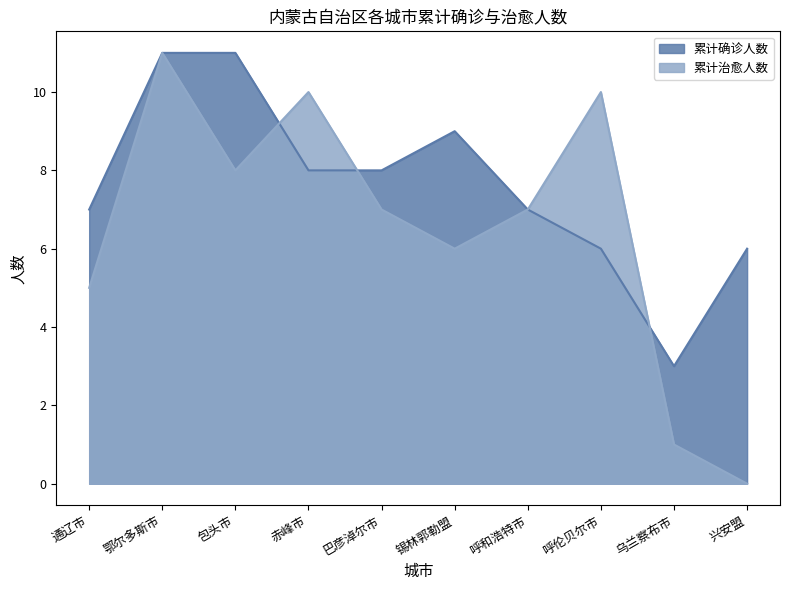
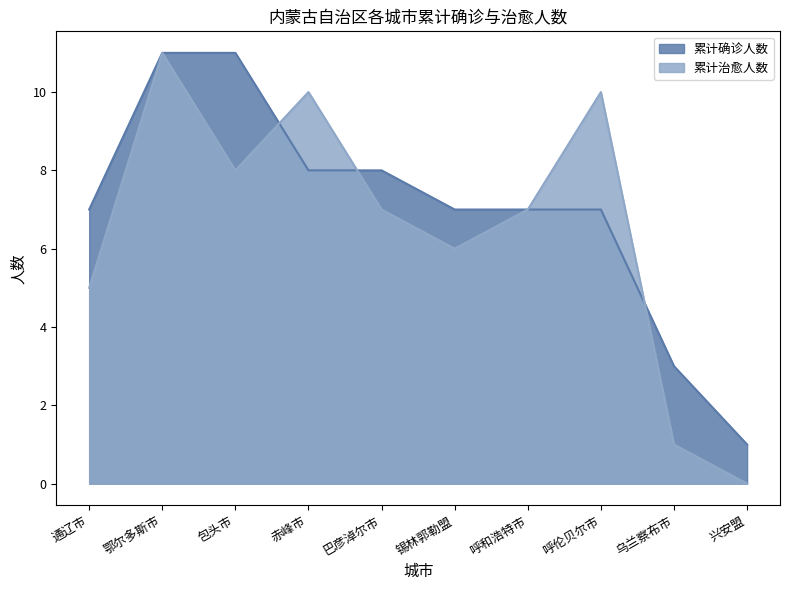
  {
    "累计确诊人数": {
      "通辽市": 7,
      "包头市": 11,
      "赤峰市": 8,
      "巴彦淖尔市": 8,
-     "锡林郭勒盟": 9,
-     "呼伦贝尔市": 6,
+     "锡林郭勒盟": 7,
+     "呼伦贝尔市": 7,
      "乌兰察布市": 3,
-     "兴安盟": 6
+     "兴安盟": 1
    },
    "累计治愈人数": {
      "通辽市": 5,
      "包头市": 8,
      "赤峰市": 10,
      "巴彦淖尔市": 7,
      "锡林郭勒盟": 6,
      "呼伦贝尔市": 10,
      "乌兰察布市": 1,
      "兴安盟": 0
    }
  }
